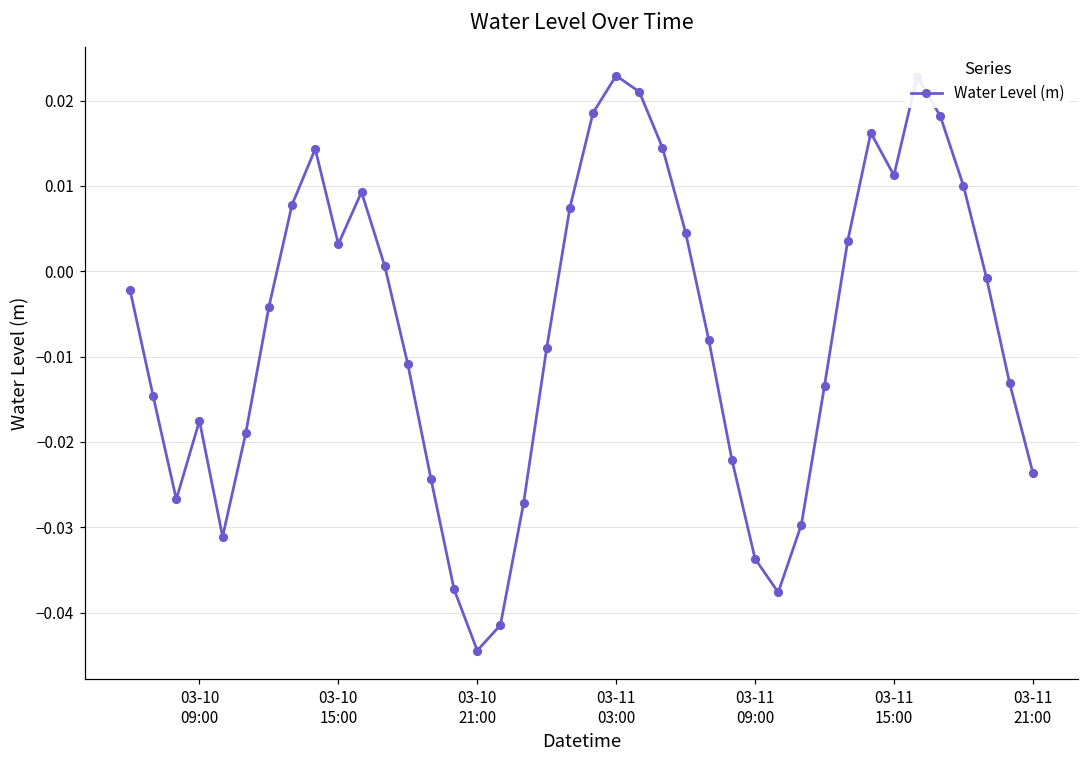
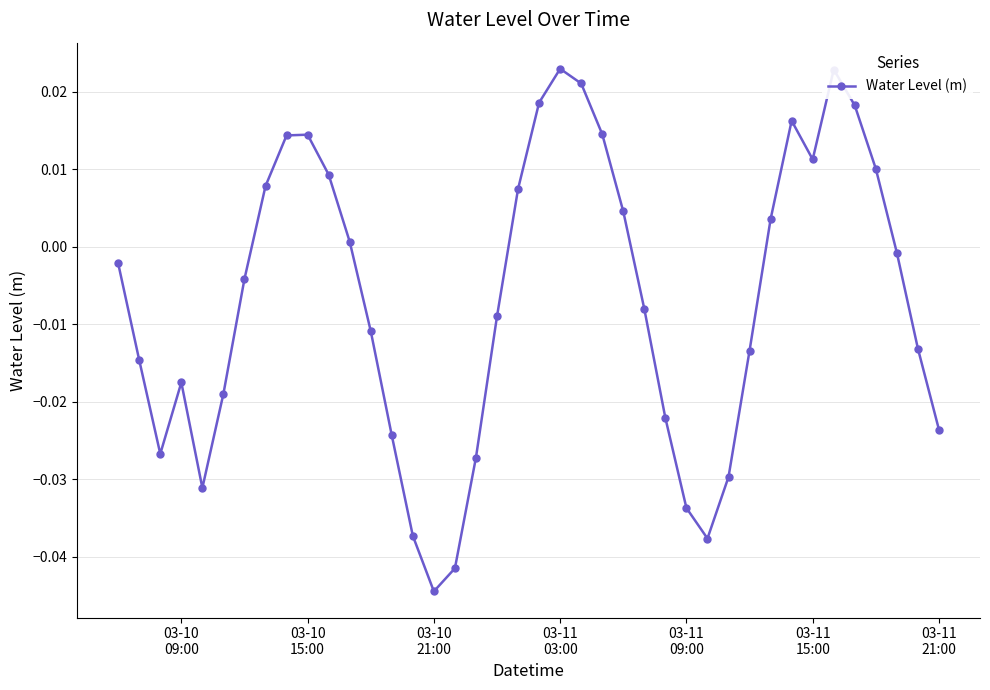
  {
    "03-10 09:00": -0.018,
-   "03-10 15:00": 0.003,
+   "03-10 15:00": 0.014,
    "03-10 21:00": -0.044,
    "03-11 03:00": 0.023,
    "03-11 09:00": -0.034,
    "03-11 15:00": 0.011,
    "03-11 21:00": -0.024
  }
